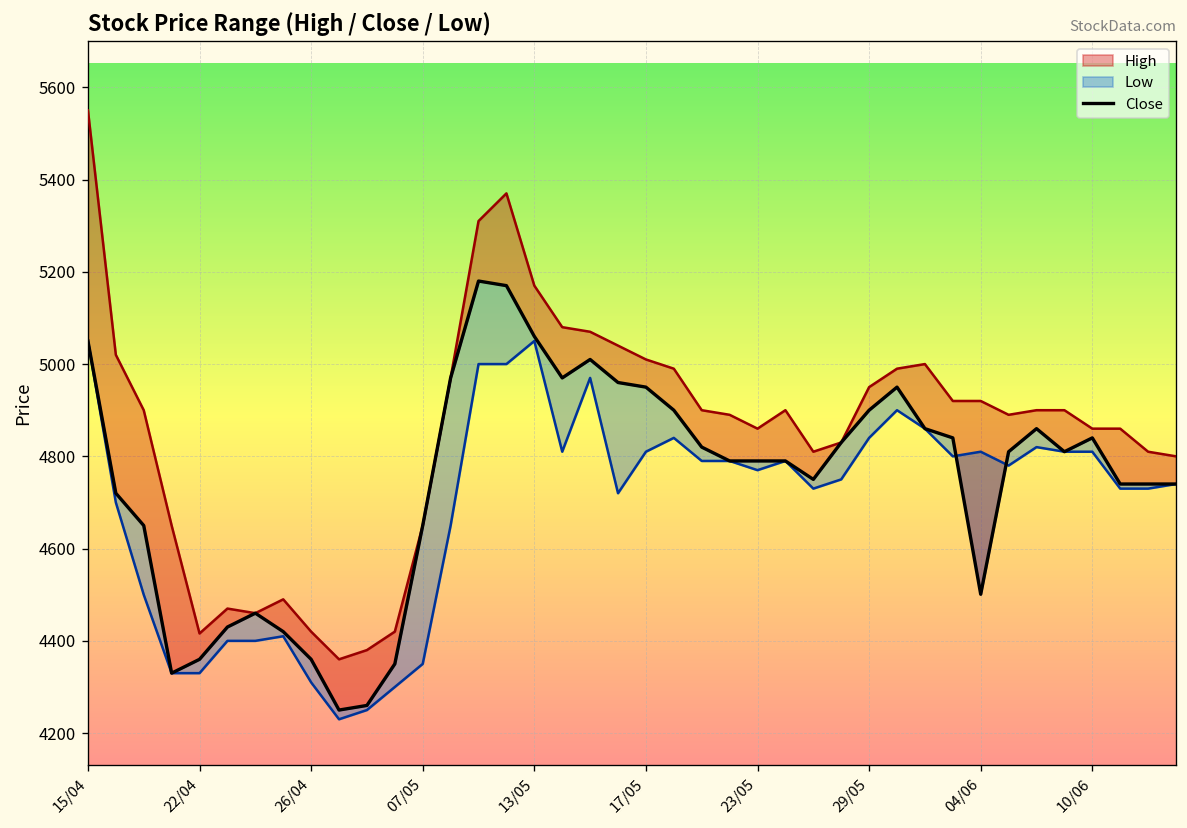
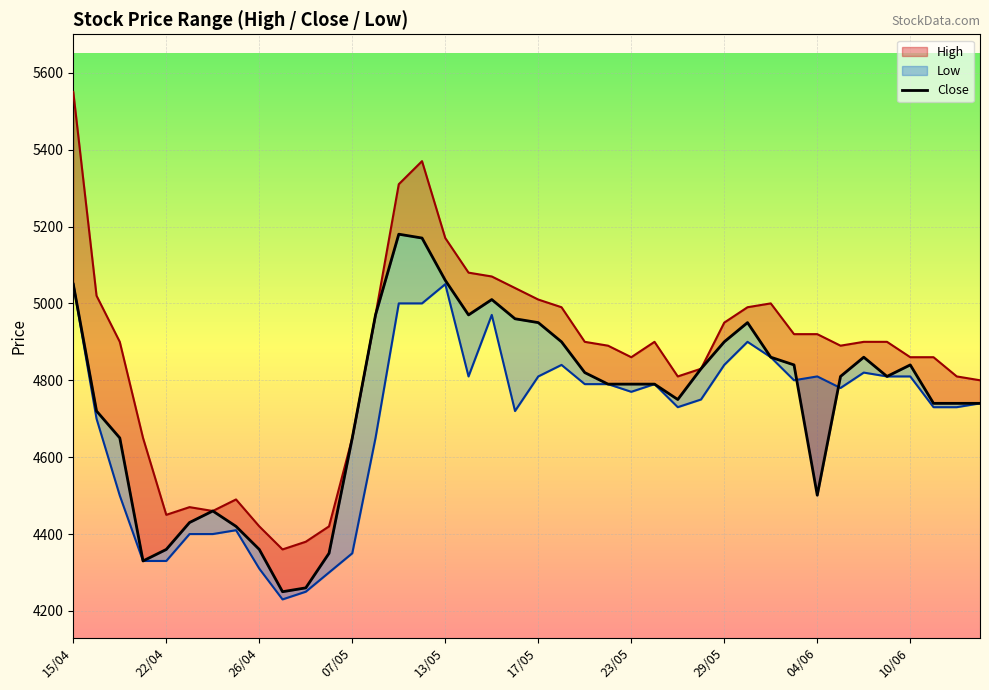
  {
    "High": {
      "15/04": 5550,
-     "22/04": 4420,
+     "22/04": 4450,
      "26/04": 4420,
      "13/05": 5170,
      "17/05": 5010,
      "23/05": 4860,
      "29/05": 4950,
      "04/06": 4920,
      "10/06": 4860
    },
    "Close": {
      "04/06": 4500
    }
  }
